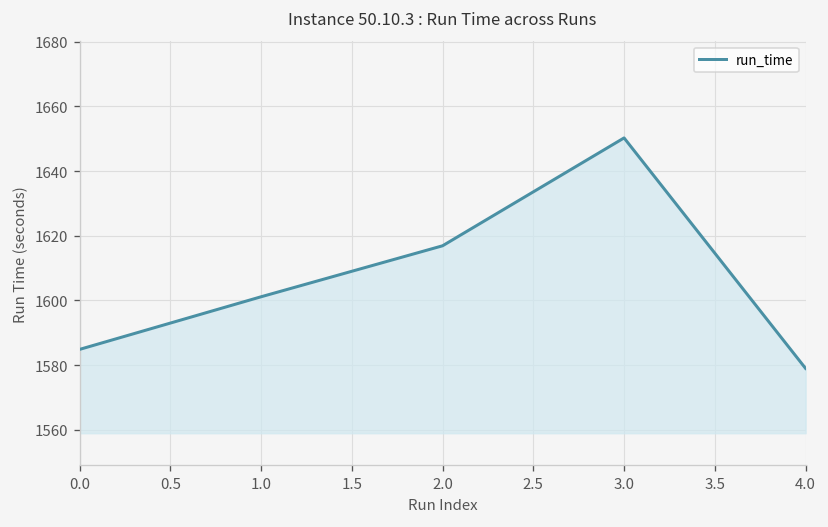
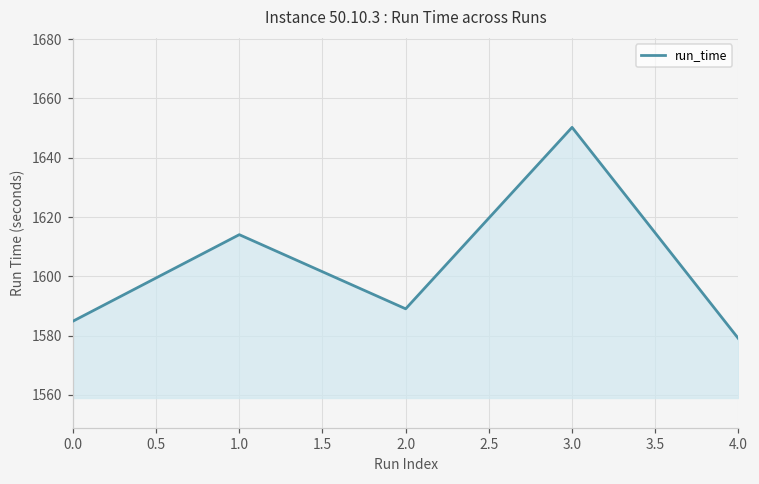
  {
    "0.0": 1585,
-   "1.0": 1601,
-   "2.0": 1617,
+   "1.0": 1614,
+   "2.0": 1589,
    "3.0": 1650,
    "4.0": 1579
  }
